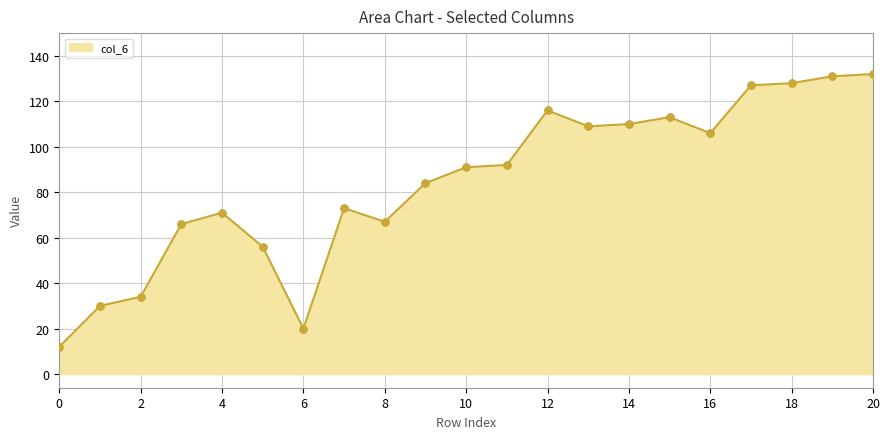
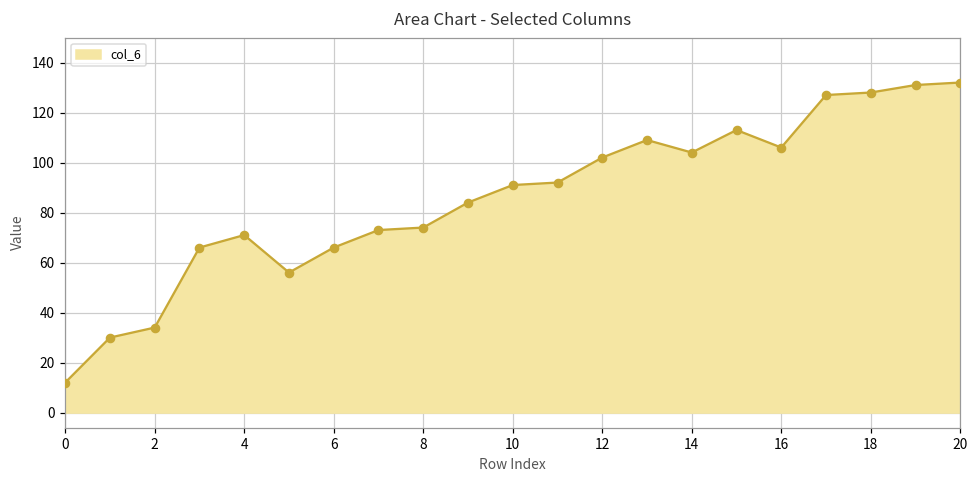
  {
    "0": 12,
    "2": 34,
    "4": 71,
-   "6": 20,
-   "8": 67,
+   "6": 66,
+   "8": 74,
    "10": 91,
-   "12": 116,
-   "14": 110,
+   "12": 102,
+   "14": 104,
    "16": 106,
    "18": 128,
    "20": 132
  }
